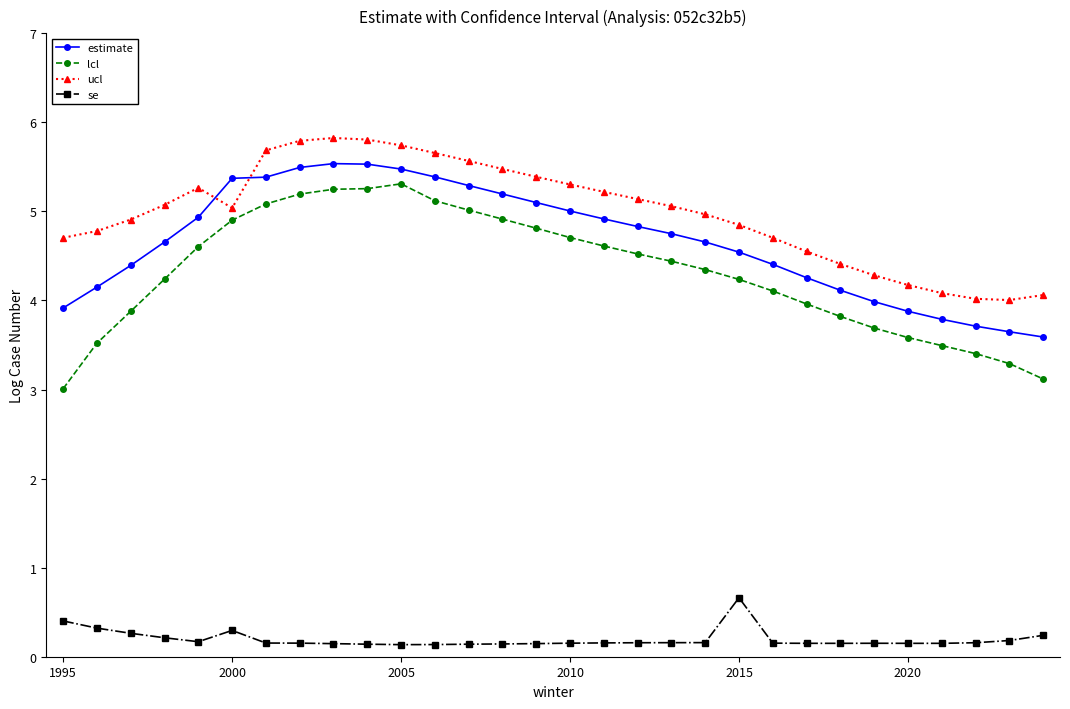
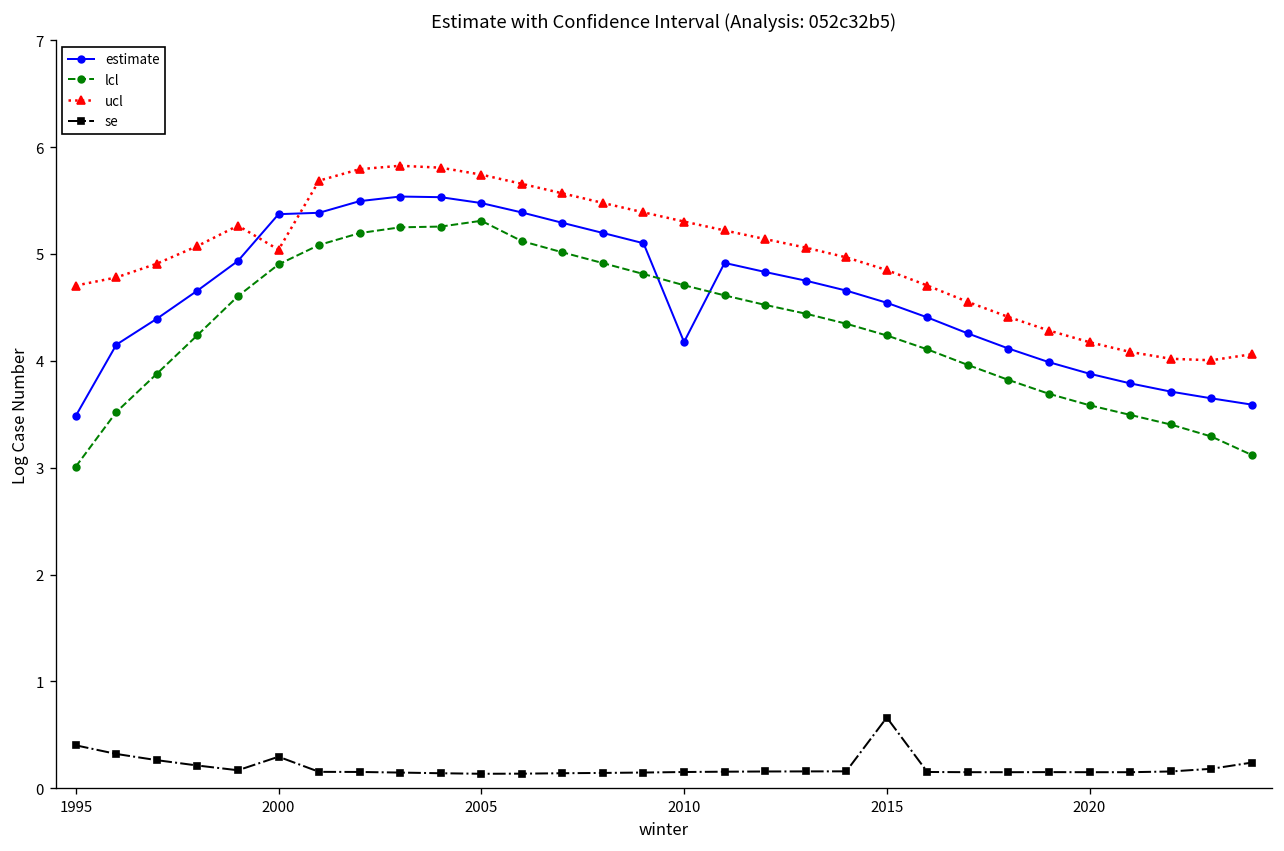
  {
    "estimate": {
-     "1995": 3.9,
+     "1995": 3.5,
      "2000": 5.4,
      "2005": 5.5,
-     "2010": 5.0,
+     "2010": 4.2,
      "2015": 4.5,
      "2020": 3.9
    },
    "lcl": {
      "1995": 3.0,
      "2000": 4.9,
      "2005": 5.3,
      "2010": 4.7,
      "2015": 4.2,
      "2020": 3.6
    },
    "ucl": {
      "1995": 4.7,
      "2000": 5.0,
      "2005": 5.7,
      "2010": 5.3,
      "2015": 4.8,
      "2020": 4.2
    },
    "se": {
      "1995": 0.4,
      "2000": 0.3,
      "2005": 0.1,
      "2010": 0.2,
      "2015": 0.7,
      "2020": 0.2
    }
  }
